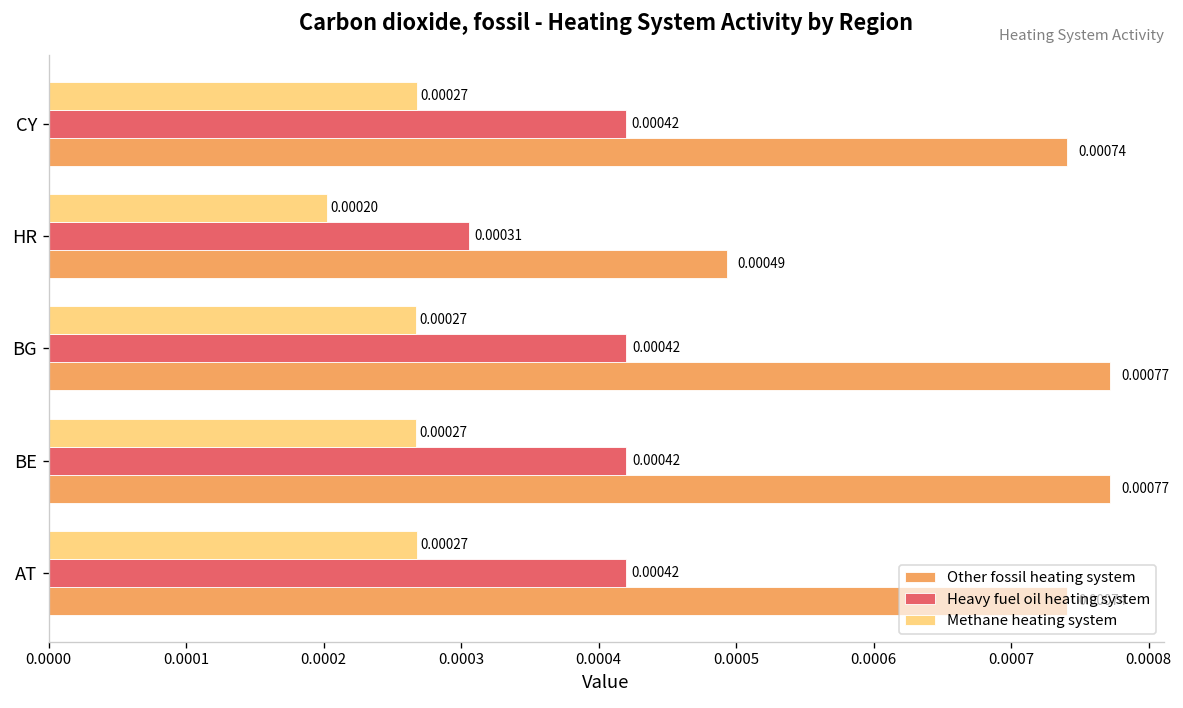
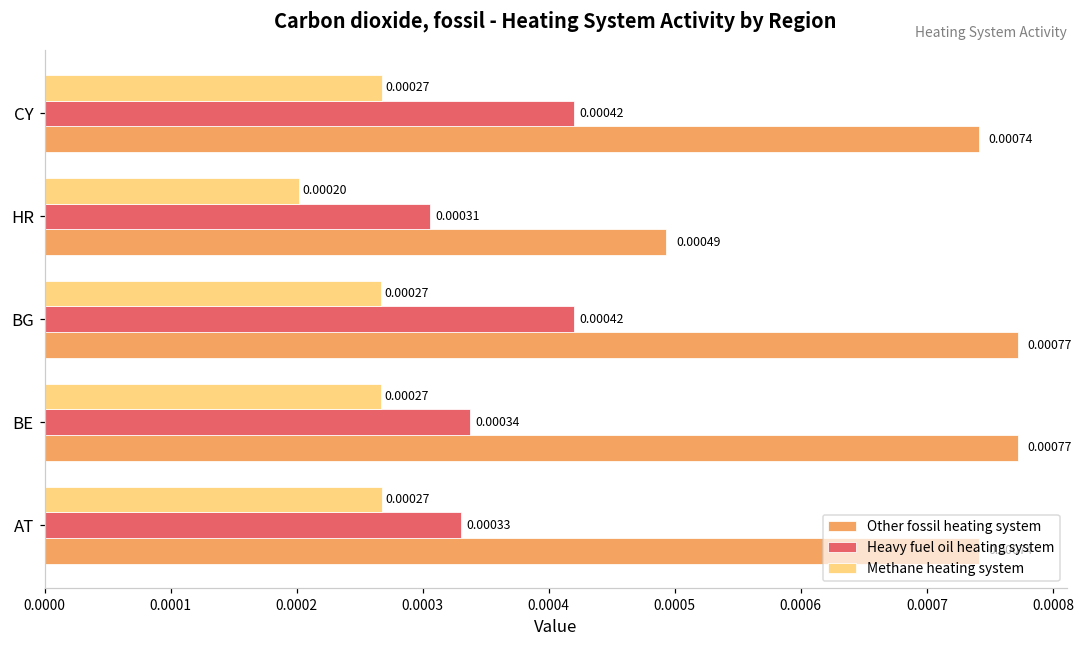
  {
    "Heavy fuel oil heating system": {
      "CY": 0.00042,
      "HR": 0.00031,
      "BG": 0.00042,
-     "BE": 0.00042,
-     "AT": 0.00042
+     "BE": 0.00034,
+     "AT": 0.00033
    }
  }
